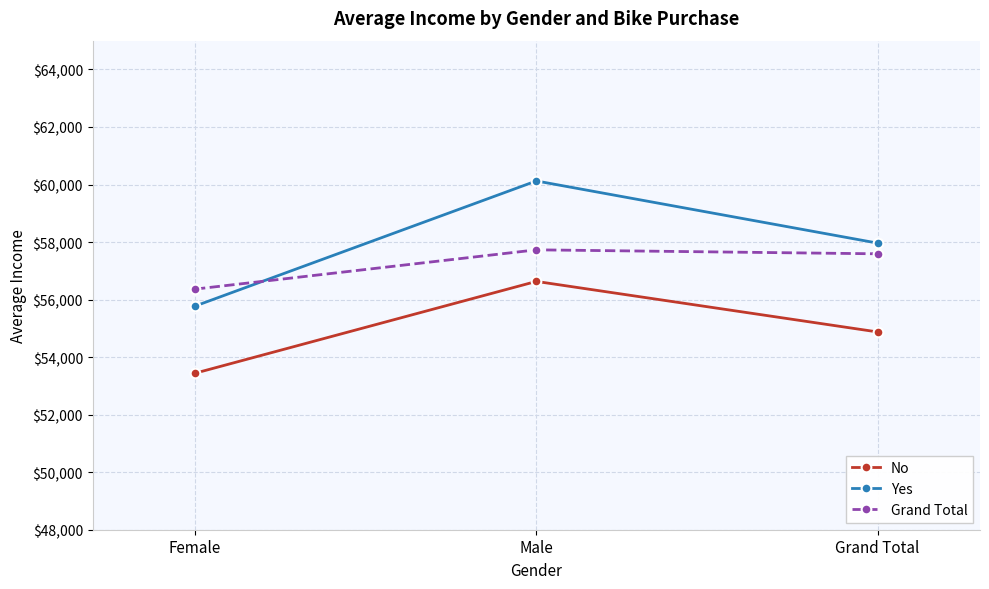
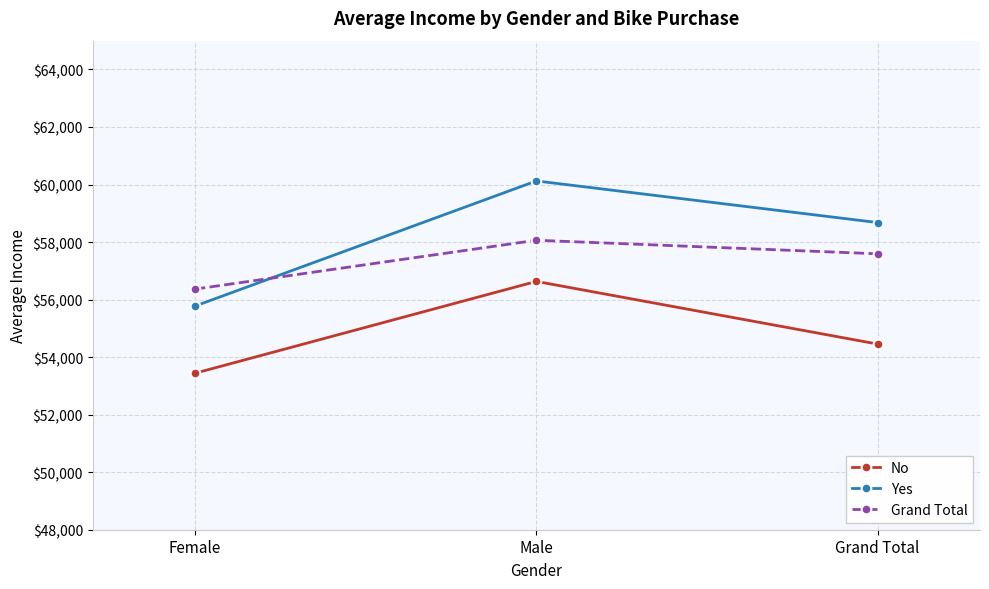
  {
    "No": {
      "Female": "$53,400",
      "Male": "$56,600",
-     "Grand Total": "$54,900"
+     "Grand Total": "$54,500"
    },
    "Yes": {
      "Female": "$55,800",
      "Male": "$60,100",
-     "Grand Total": "$58,000"
+     "Grand Total": "$58,700"
    },
    "Grand Total": {
      "Female": "$56,400",
-     "Male": "$57,700",
+     "Male": "$58,100",
      "Grand Total": "$57,600"
    }
  }
